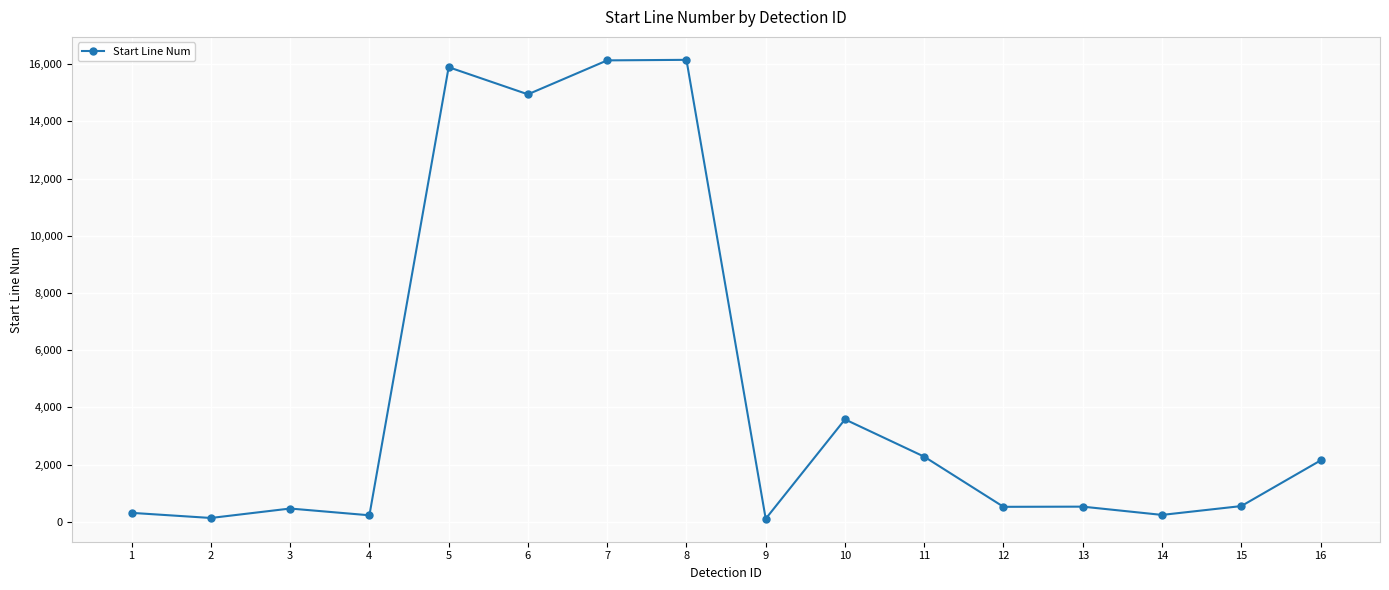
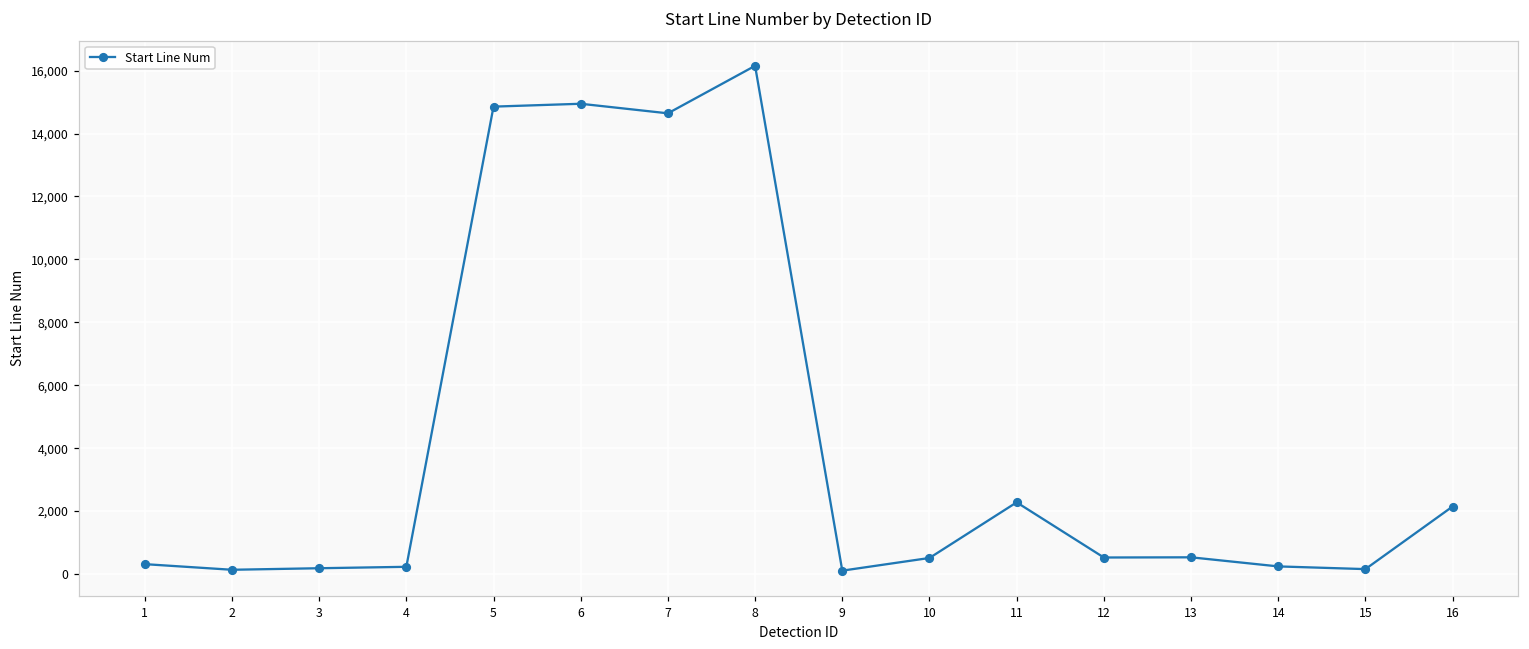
  {
    "1": "300",
    "2": "100",
-   "3": "500",
+   "3": "200",
    "4": "200",
-   "5": "15,900",
+   "5": "14,900",
    "6": "14,900",
-   "7": "16,100",
+   "7": "14,600",
    "8": "16,200",
    "9": "100",
-   "10": "3,600",
+   "10": "500",
    "11": "2,300",
    "12": "500",
    "13": "500",
    "14": "200",
-   "15": "600",
+   "15": "200",
    "16": "2,100"
  }
